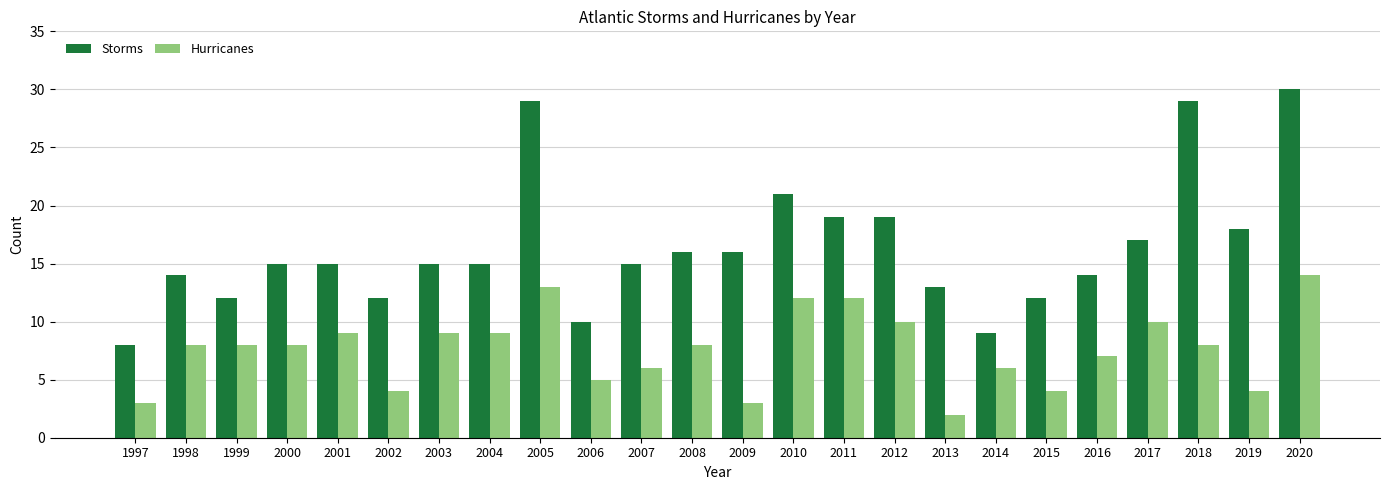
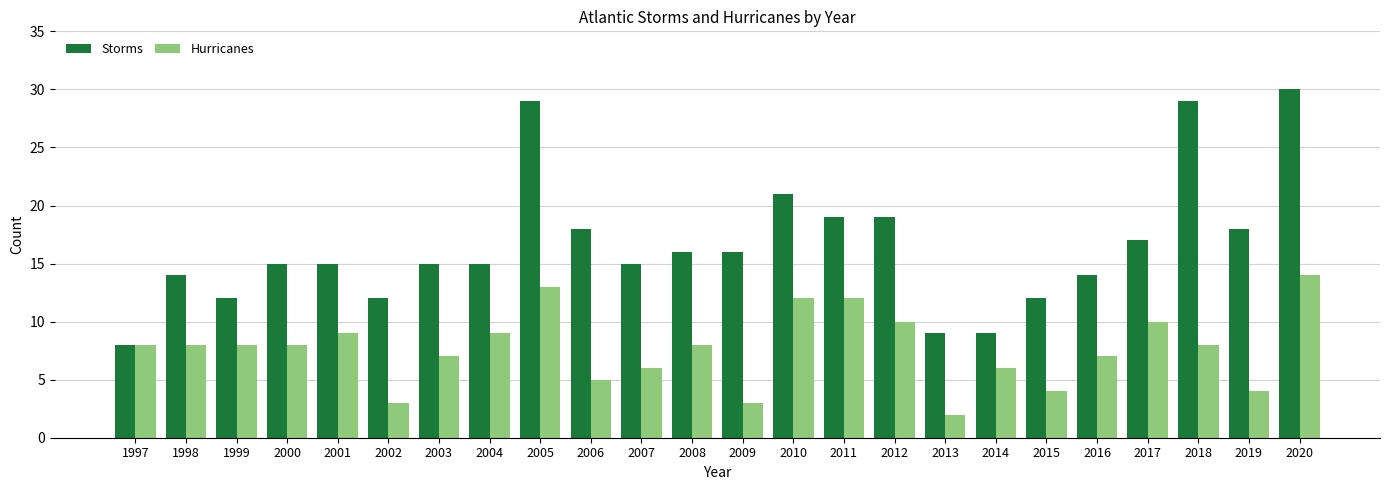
  {
    "Storms": {
      "1997": 8,
      "1998": 14,
      "1999": 12,
      "2000": 15,
      "2001": 15,
      "2002": 12,
      "2003": 15,
      "2004": 15,
      "2005": 29,
-     "2006": 10,
+     "2006": 18,
      "2007": 15,
      "2008": 16,
      "2009": 16,
      "2010": 21,
      "2011": 19,
      "2012": 19,
-     "2013": 13,
+     "2013": 9,
      "2014": 9,
      "2015": 12,
      "2016": 14,
      "2017": 17,
      "2018": 29,
      "2019": 18,
      "2020": 30
    },
    "Hurricanes": {
-     "1997": 3,
+     "1997": 8,
      "1998": 8,
      "1999": 8,
      "2000": 8,
      "2001": 9,
-     "2002": 4,
-     "2003": 9,
+     "2002": 3,
+     "2003": 7,
      "2004": 9,
      "2005": 13,
      "2006": 5,
      "2007": 6,
      "2008": 8,
      "2009": 3,
      "2010": 12,
      "2011": 12,
      "2012": 10,
      "2013": 2,
      "2014": 6,
      "2015": 4,
      "2016": 7,
      "2017": 10,
      "2018": 8,
      "2019": 4,
      "2020": 14
    }
  }
